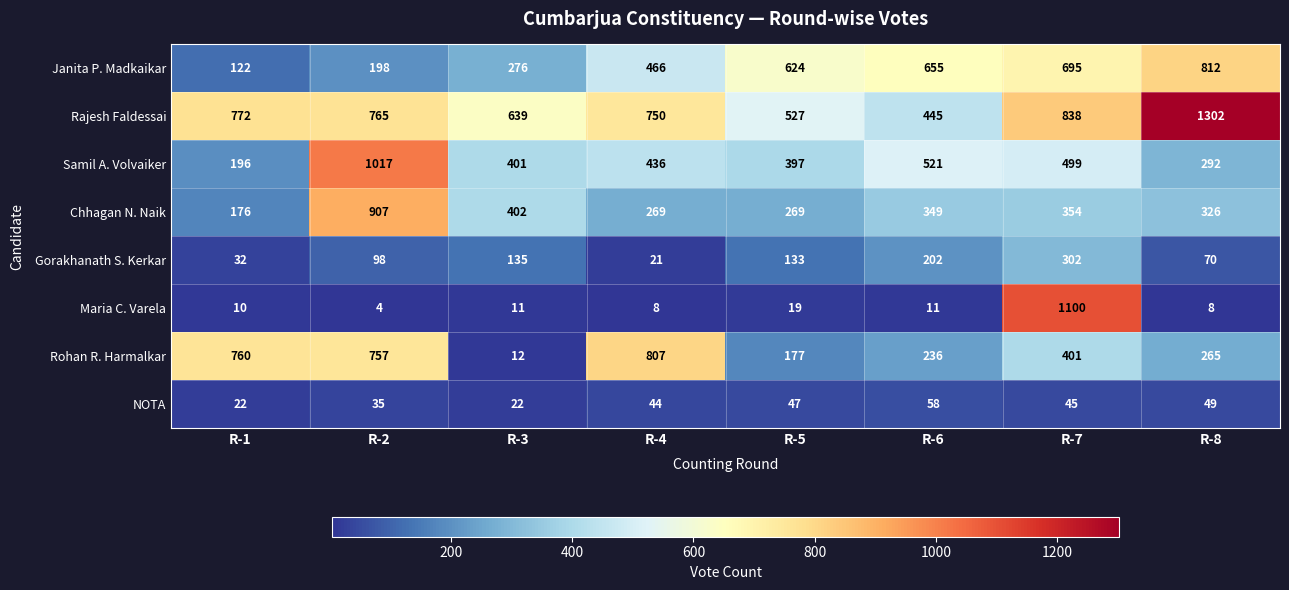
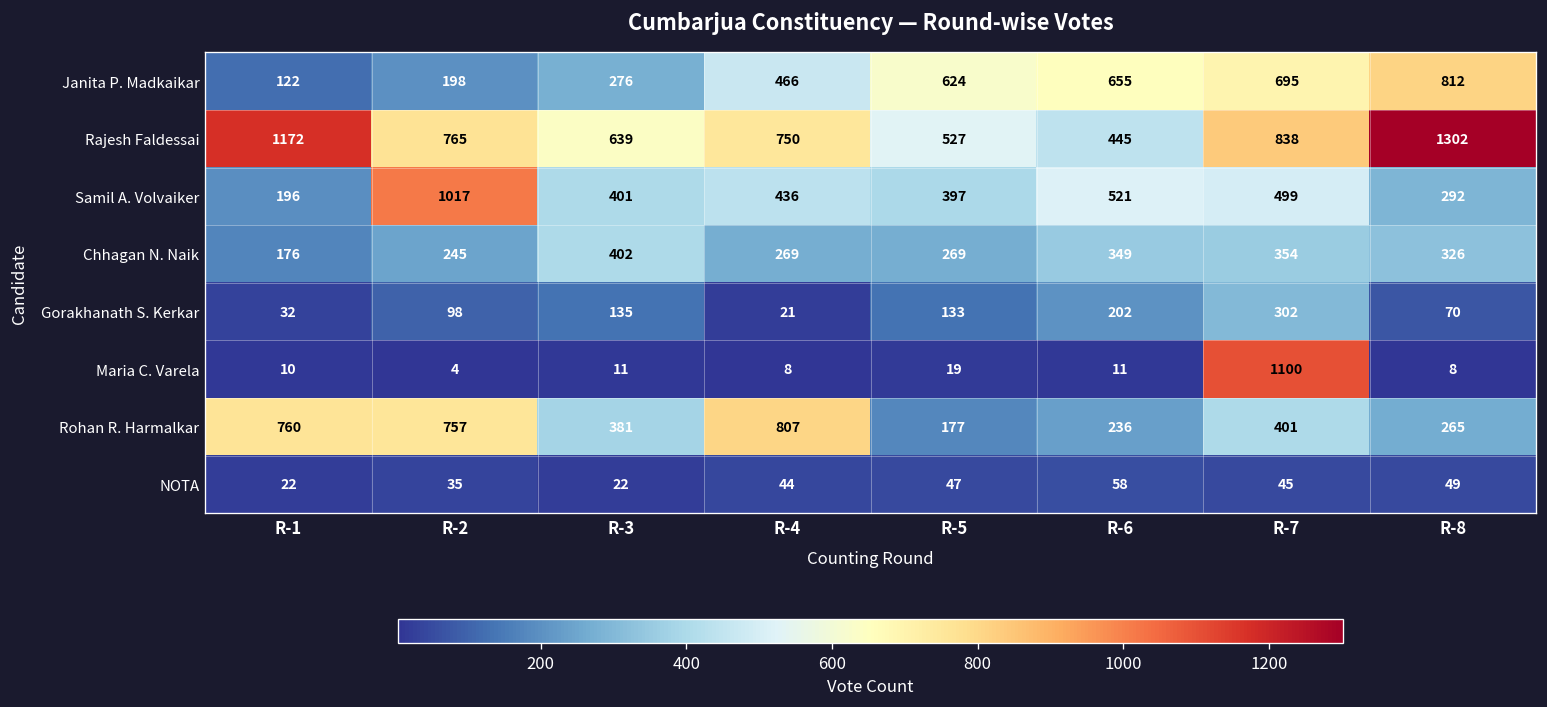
  {
    "Janita P. Madkaikar": {
      "R-1": 122,
      "R-2": 198,
      "R-3": 276,
      "R-4": 466,
      "R-5": 624,
      "R-6": 655,
      "R-7": 695,
      "R-8": 812
    },
    "Rajesh Faldessai": {
-     "R-1": 772,
+     "R-1": 1172,
      "R-2": 765,
      "R-3": 639,
      "R-4": 750,
      "R-5": 527,
      "R-6": 445,
      "R-7": 838,
      "R-8": 1302
    },
    "Samil A. Volvaiker": {
      "R-1": 196,
      "R-2": 1017,
      "R-3": 401,
      "R-4": 436,
      "R-5": 397,
      "R-6": 521,
      "R-7": 499,
      "R-8": 292
    },
    "Chhagan N. Naik": {
      "R-1": 176,
-     "R-2": 907,
+     "R-2": 245,
      "R-3": 402,
      "R-4": 269,
      "R-5": 269,
      "R-6": 349,
      "R-7": 354,
      "R-8": 326
    },
    "Gorakhanath S. Kerkar": {
      "R-1": 32,
      "R-2": 98,
      "R-3": 135,
      "R-4": 21,
      "R-5": 133,
      "R-6": 202,
      "R-7": 302,
      "R-8": 70
    },
    "Maria C. Varela": {
      "R-1": 10,
      "R-2": 4,
      "R-3": 11,
      "R-4": 8,
      "R-5": 19,
      "R-6": 11,
      "R-7": 1100,
      "R-8": 8
    },
    "Rohan R. Harmalkar": {
      "R-1": 760,
      "R-2": 757,
-     "R-3": 12,
+     "R-3": 381,
      "R-4": 807,
      "R-5": 177,
      "R-6": 236,
      "R-7": 401,
      "R-8": 265
    },
    "NOTA": {
      "R-1": 22,
      "R-2": 35,
      "R-3": 22,
      "R-4": 44,
      "R-5": 47,
      "R-6": 58,
      "R-7": 45,
      "R-8": 49
    }
  }
